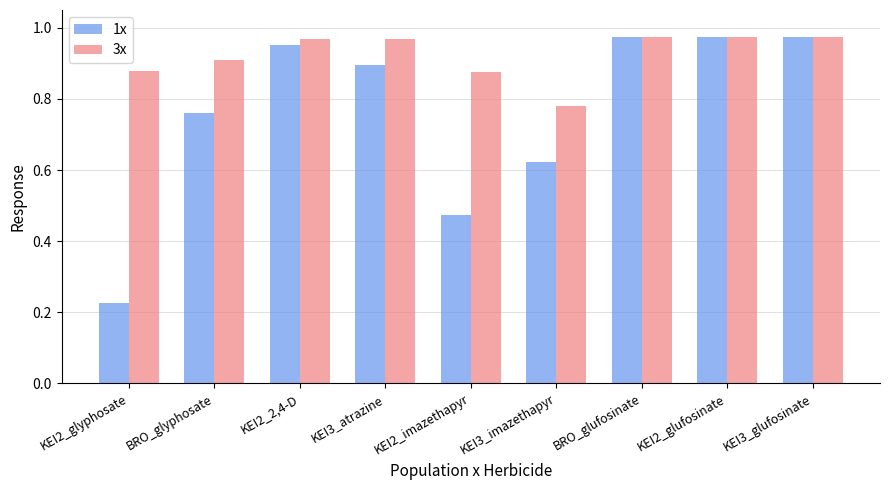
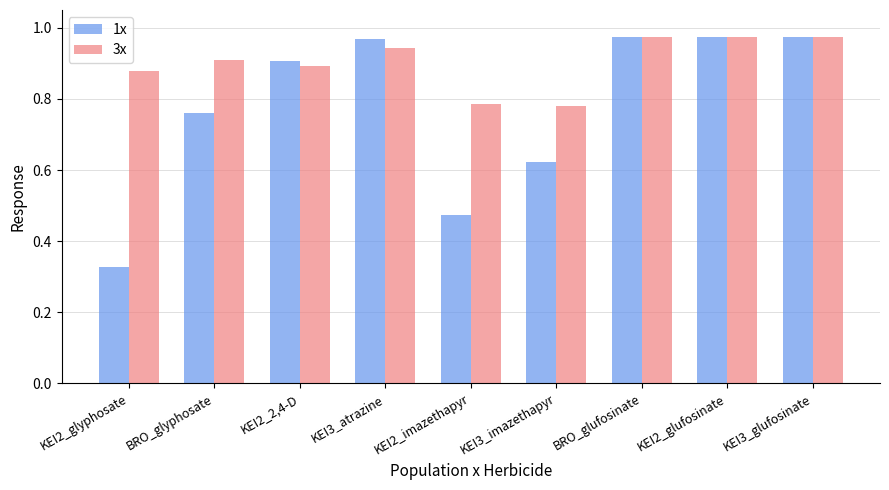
  {
    "1x": {
-     "KEI2_glyphosate": 0.23,
+     "KEI2_glyphosate": 0.33,
      "BRO_glyphosate": 0.76,
-     "KEI2_2,4-D": 0.95,
-     "KEI3_atrazine": 0.90,
+     "KEI2_2,4-D": 0.91,
+     "KEI3_atrazine": 0.97,
      "KEI2_imazethapyr": 0.47,
      "KEI3_imazethapyr": 0.62,
      "BRO_glufosinate": 0.97,
      "KEI2_glufosinate": 0.97,
      "KEI3_glufosinate": 0.97
    },
    "3x": {
      "KEI2_glyphosate": 0.88,
      "BRO_glyphosate": 0.91,
-     "KEI2_2,4-D": 0.97,
-     "KEI3_atrazine": 0.97,
-     "KEI2_imazethapyr": 0.88,
+     "KEI2_2,4-D": 0.89,
+     "KEI3_atrazine": 0.94,
+     "KEI2_imazethapyr": 0.78,
      "KEI3_imazethapyr": 0.78,
      "BRO_glufosinate": 0.98,
      "KEI2_glufosinate": 0.98,
      "KEI3_glufosinate": 0.98
    }
  }
